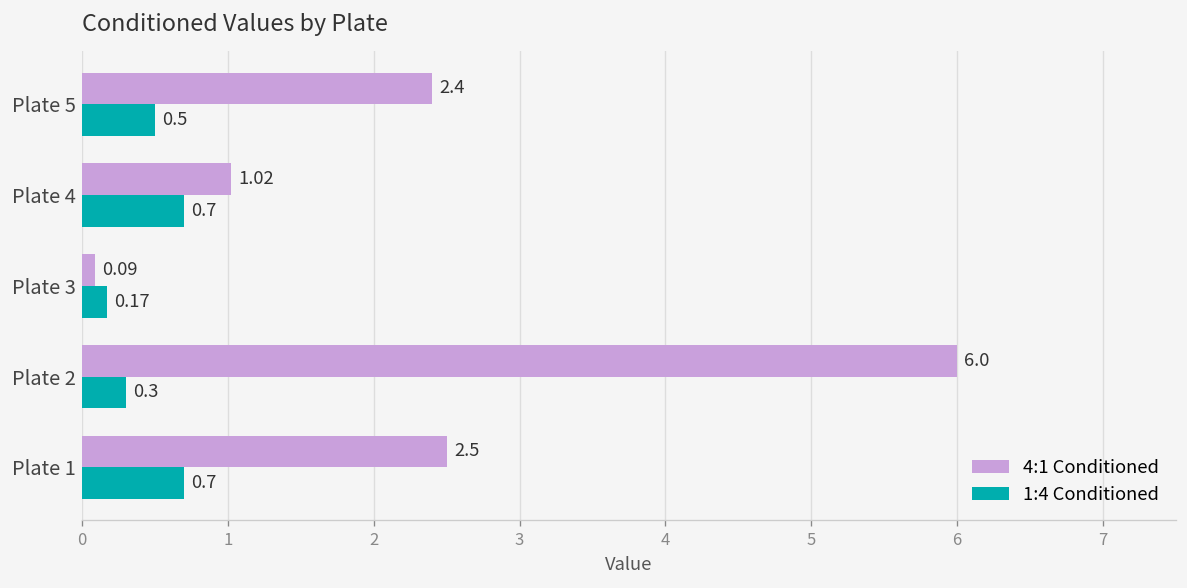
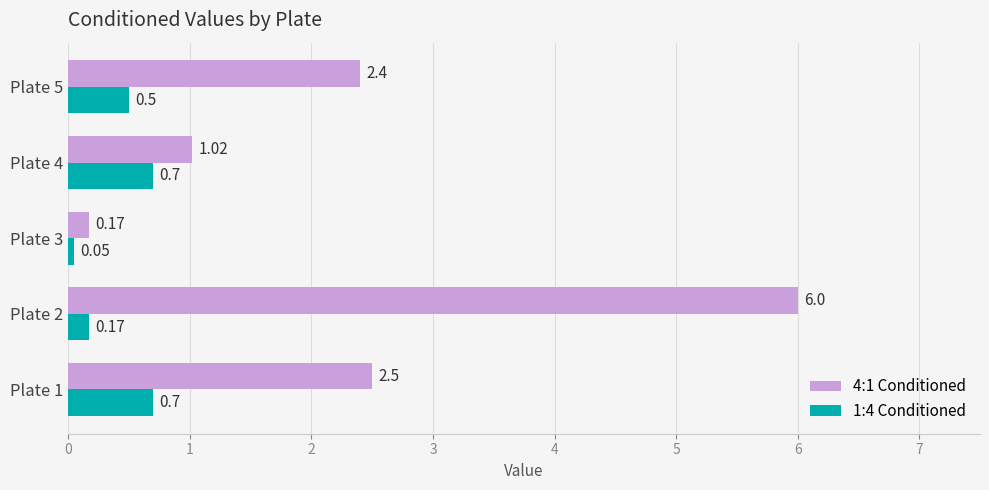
  {
    "4:1 Conditioned": {
      "Plate 5": 2.4,
      "Plate 4": 1.02,
-     "Plate 3": 0.09,
+     "Plate 3": 0.17,
      "Plate 2": 6.0,
      "Plate 1": 2.5
    },
    "1:4 Conditioned": {
      "Plate 5": 0.5,
      "Plate 4": 0.7,
-     "Plate 3": 0.17,
-     "Plate 2": 0.3,
+     "Plate 3": 0.05,
+     "Plate 2": 0.17,
      "Plate 1": 0.7
    }
  }
